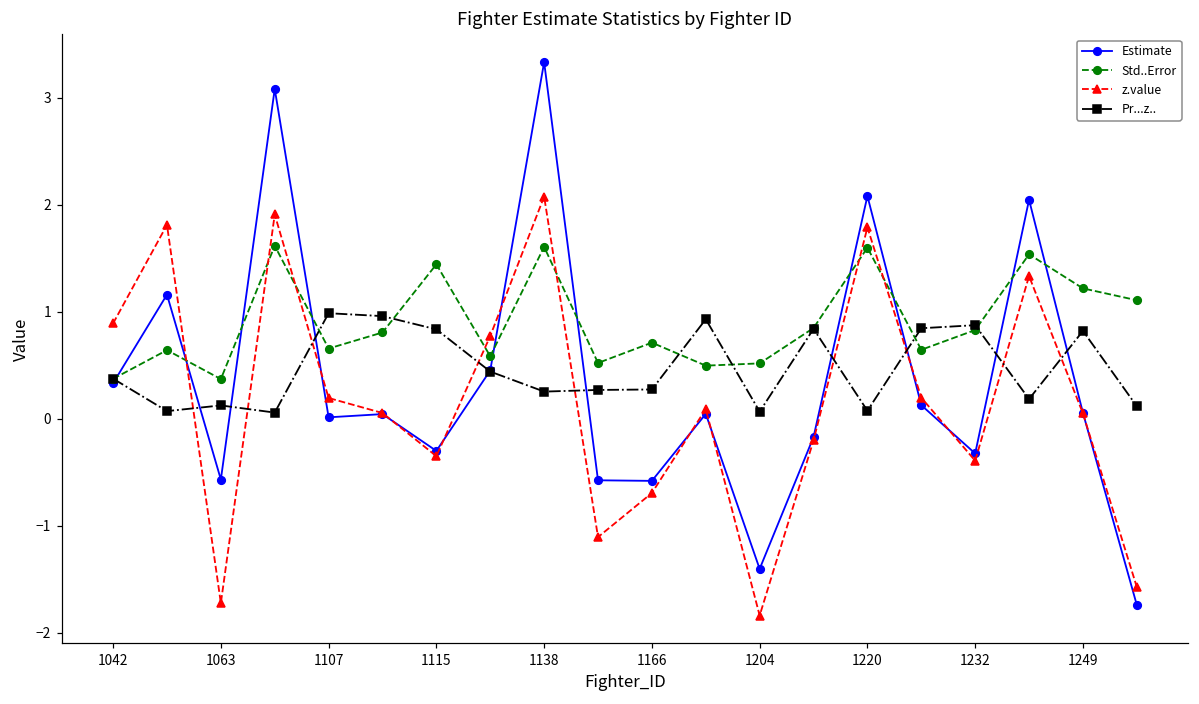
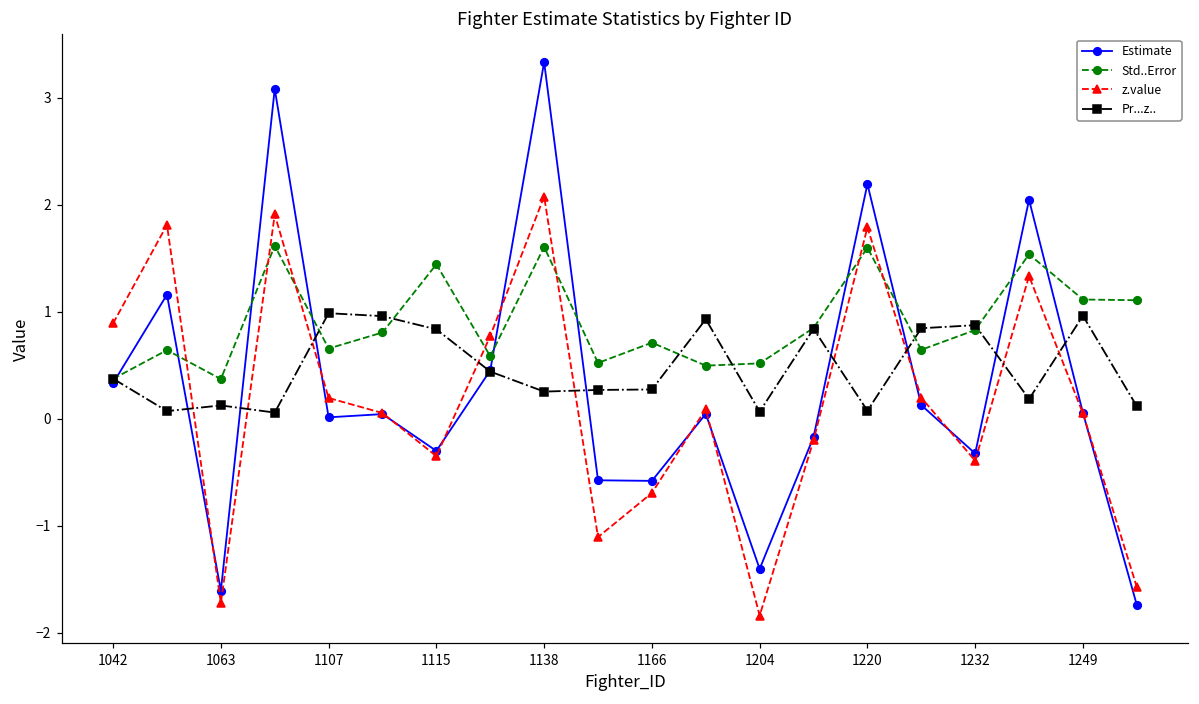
  {
    "Estimate": {
      "1042": 0.3,
-     "1063": -0.6,
+     "1063": -1.6,
      "1107": 0.0,
      "1115": -0.3,
      "1138": 3.3,
      "1166": -0.6,
      "1204": -1.4,
-     "1220": 2.1,
+     "1220": 2.2,
      "1232": -0.3
    },
    "Std..Error": {
      "1063": 0.4,
      "1107": 0.7,
      "1115": 1.4,
      "1138": 1.6,
      "1166": 0.7,
      "1204": 0.5,
      "1220": 1.6,
      "1232": 0.8,
-     "1249": 1.2
+     "1249": 1.1
    },
    "z.value": {
      "1042": 0.9,
      "1063": -1.7,
      "1107": 0.2,
      "1115": -0.4,
      "1138": 2.1,
      "1166": -0.7,
      "1204": -1.8,
      "1220": 1.8,
      "1232": -0.4
    },
    "Pr...z..": {
      "1063": 0.1,
      "1107": 1.0,
      "1115": 0.8,
      "1138": 0.3,
      "1166": 0.3,
      "1204": 0.1,
      "1220": 0.1,
      "1232": 0.9,
-     "1249": 0.8
+     "1249": 1.0
    }
  }
